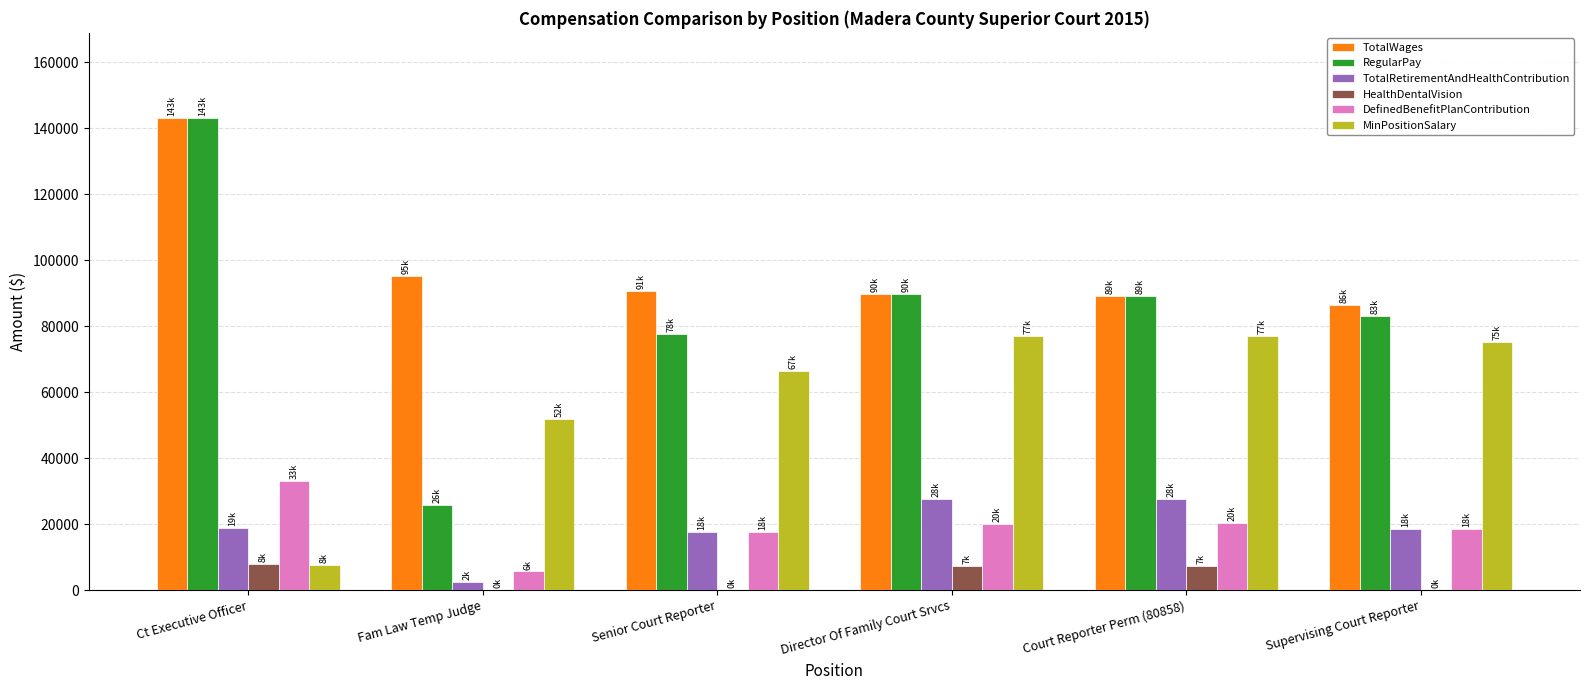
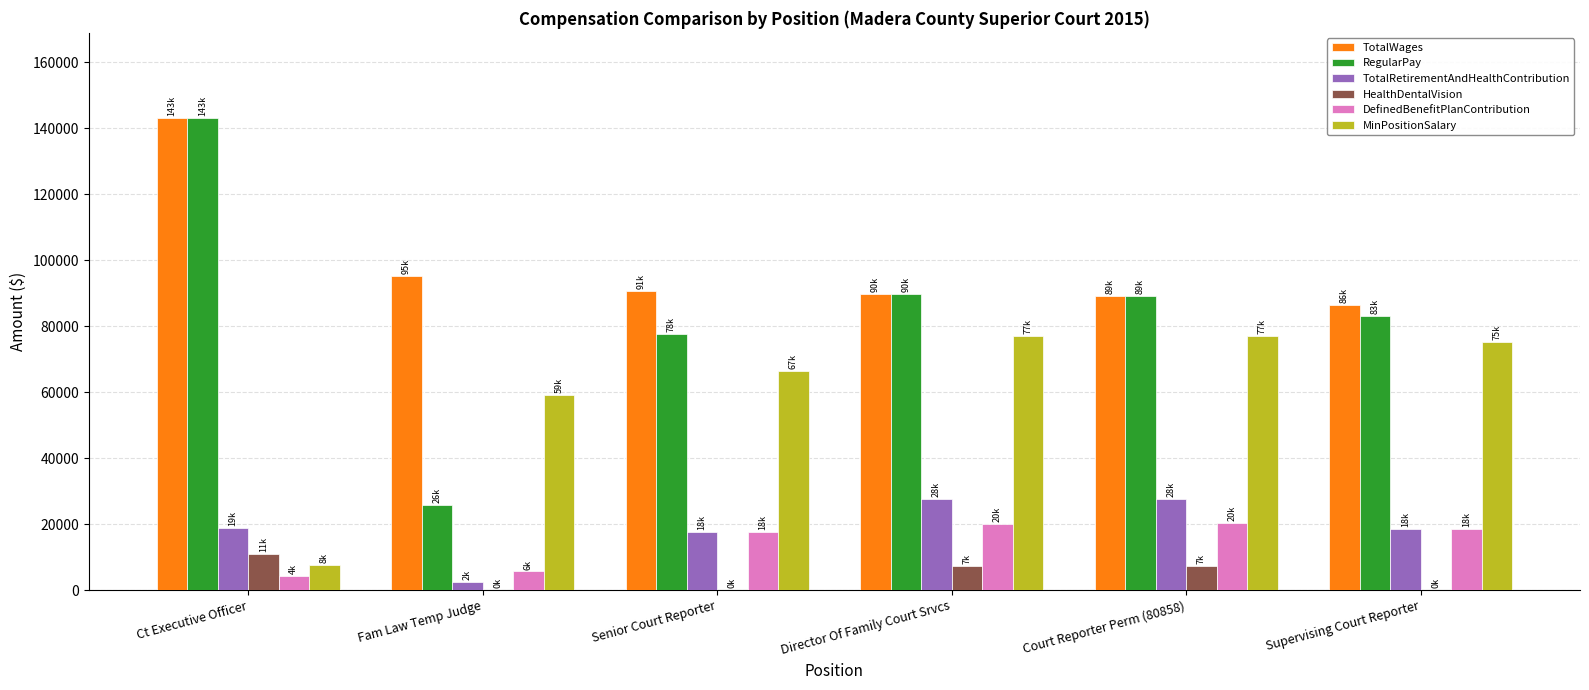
  {
    "TotalWages": {
      "Ct Executive Officer": "143k",
      "Fam Law Temp Judge": "95k",
      "Senior Court Reporter": "91k",
      "Director Of Family Court Srvcs": "90k",
      "Court Reporter Perm (80858)": "89k",
      "Supervising Court Reporter": "86k"
    },
    "RegularPay": {
      "Ct Executive Officer": "143k",
      "Fam Law Temp Judge": "26k",
      "Senior Court Reporter": "78k",
      "Director Of Family Court Srvcs": "90k",
      "Court Reporter Perm (80858)": "89k",
      "Supervising Court Reporter": "83k"
    },
    "TotalRetirementAndHealthContribution": {
      "Ct Executive Officer": "19k",
      "Fam Law Temp Judge": "2k",
      "Senior Court Reporter": "18k",
      "Director Of Family Court Srvcs": "28k",
      "Court Reporter Perm (80858)": "28k",
      "Supervising Court Reporter": "18k"
    },
    "HealthDentalVision": {
-     "Ct Executive Officer": "8k",
+     "Ct Executive Officer": "11k",
      "Fam Law Temp Judge": "0k",
      "Senior Court Reporter": "0k",
      "Director Of Family Court Srvcs": "7k",
      "Court Reporter Perm (80858)": "7k",
      "Supervising Court Reporter": "0k"
    },
    "DefinedBenefitPlanContribution": {
-     "Ct Executive Officer": "33k",
+     "Ct Executive Officer": "4k",
      "Fam Law Temp Judge": "6k",
      "Senior Court Reporter": "18k",
      "Director Of Family Court Srvcs": "20k",
      "Court Reporter Perm (80858)": "20k",
      "Supervising Court Reporter": "18k"
    },
    "MinPositionSalary": {
      "Ct Executive Officer": "8k",
-     "Fam Law Temp Judge": "52k",
+     "Fam Law Temp Judge": "59k",
      "Senior Court Reporter": "67k",
      "Director Of Family Court Srvcs": "77k",
      "Court Reporter Perm (80858)": "77k",
      "Supervising Court Reporter": "75k"
    }
  }
